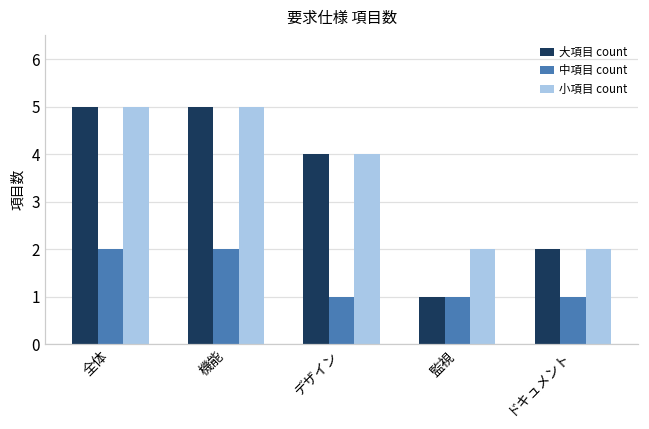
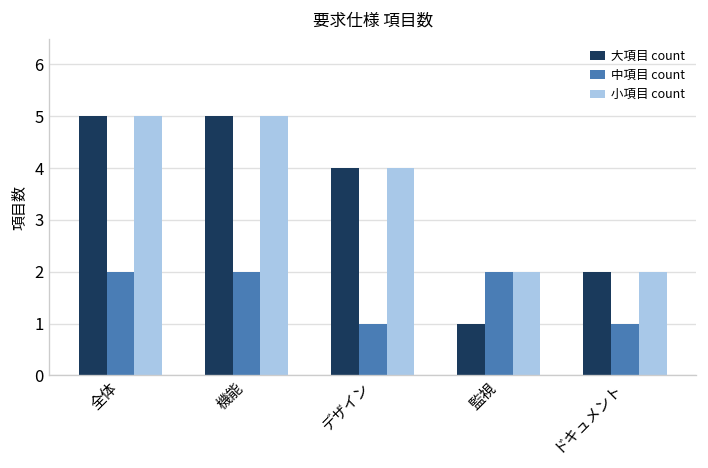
  {
    "大項目 count": {
      "全体": 5,
      "機能": 5,
      "デザイン": 4,
      "監視": 1,
      "ドキュメント": 2
    },
    "中項目 count": {
      "全体": 2,
      "機能": 2,
      "デザイン": 1,
-     "監視": 1,
+     "監視": 2,
      "ドキュメント": 1
    },
    "小項目 count": {
      "全体": 5,
      "機能": 5,
      "デザイン": 4,
      "監視": 2,
      "ドキュメント": 2
    }
  }
